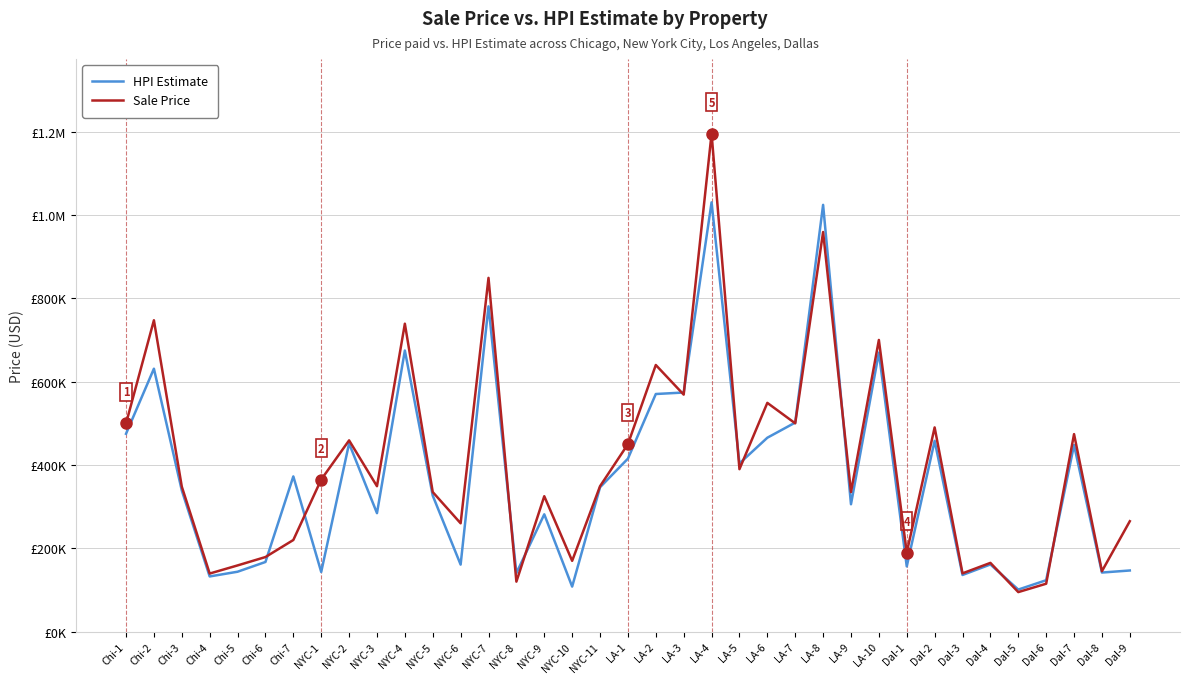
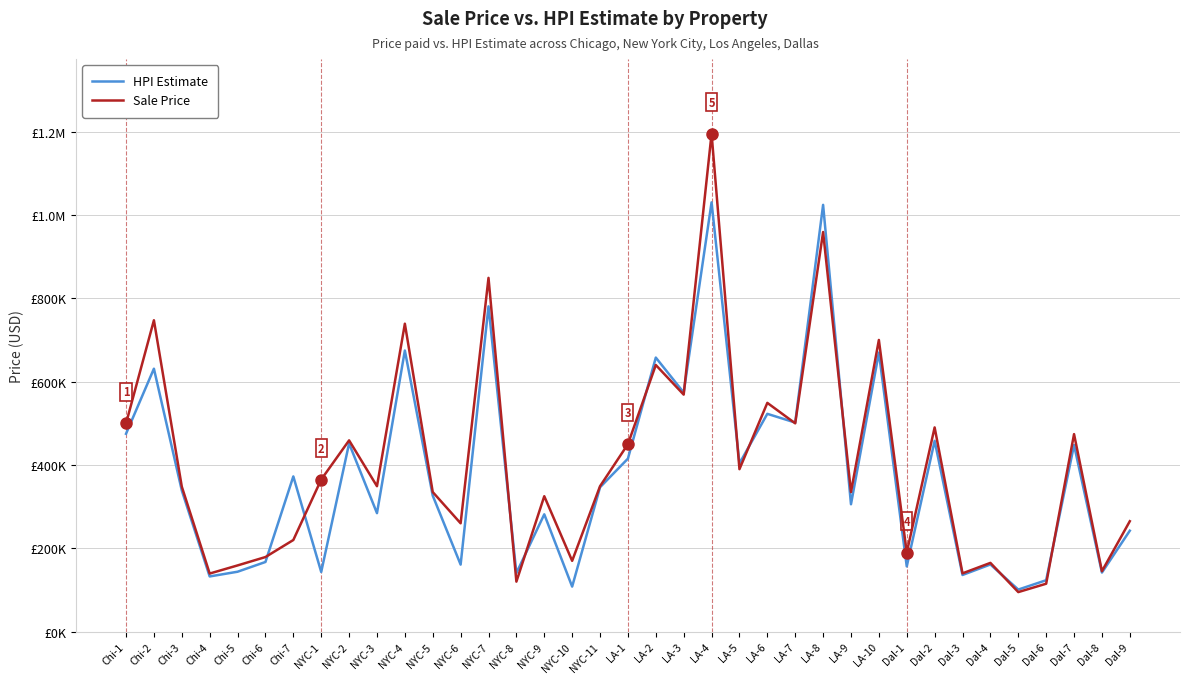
  {
    "HPI Estimate": {
      "Chi-1": "£470000",
      "Chi-2": "£630000",
      "Chi-3": "£340000",
      "Chi-4": "£130000",
      "Chi-5": "£140000",
      "Chi-6": "£170000",
      "Chi-7": "£370000",
      "NYC-1": "£140000",
      "NYC-3": "£280000",
      "NYC-4": "£670000",
      "NYC-5": "£330000",
      "NYC-6": "£160000",
      "NYC-7": "£780000",
      "NYC-8": "£140000",
      "NYC-9": "£280000",
      "NYC-10": "£110000",
      "LA-1": "£420000",
-     "LA-2": "£570000",
+     "LA-2": "£660000",
      "LA-4": "£1030000",
      "LA-5": "£400000",
-     "LA-6": "£470000",
+     "LA-6": "£520000",
      "LA-8": "£1020000",
      "LA-9": "£310000",
      "LA-10": "£670000",
      "Dal-1": "£160000",
      "Dal-2": "£460000",
      "Dal-6": "£120000",
      "Dal-7": "£450000",
-     "Dal-9": "£150000"
+     "Dal-9": "£240000"
    }
  }
